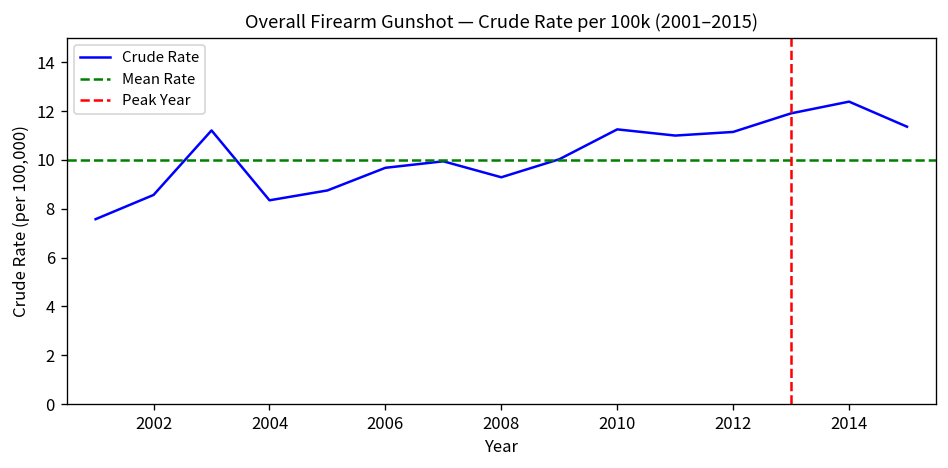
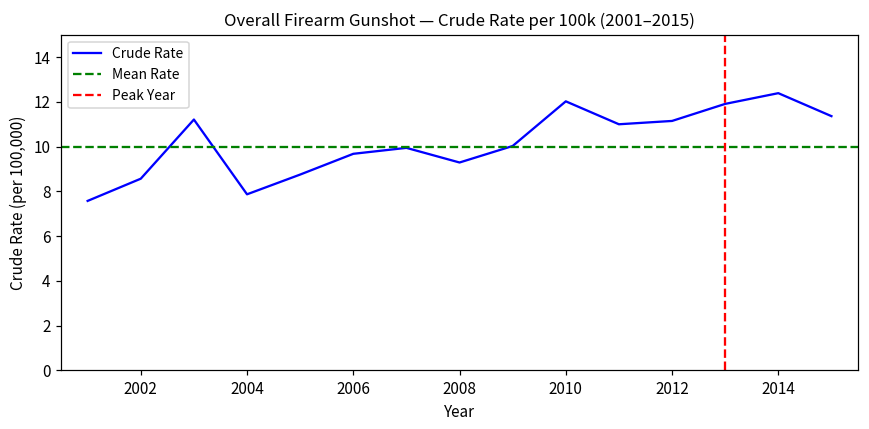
  {
    "2002": 8.6,
-   "2004": 8.3,
+   "2004": 7.9,
    "2006": 9.7,
    "2008": 9.3,
-   "2010": 11.3,
+   "2010": 12.0,
    "2012": 11.1,
    "2014": 12.4
  }
